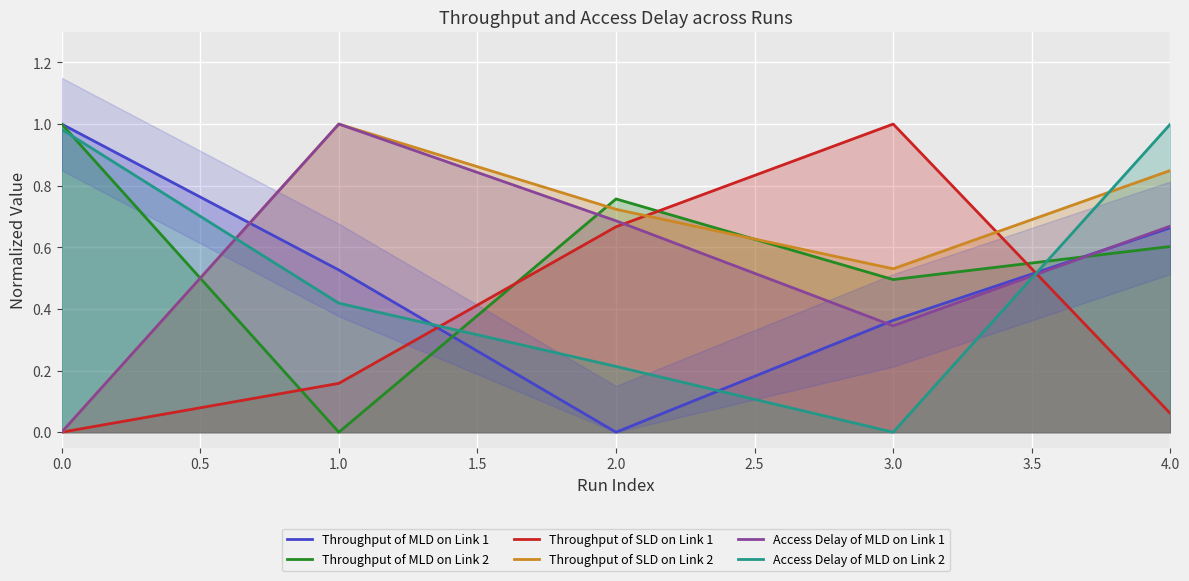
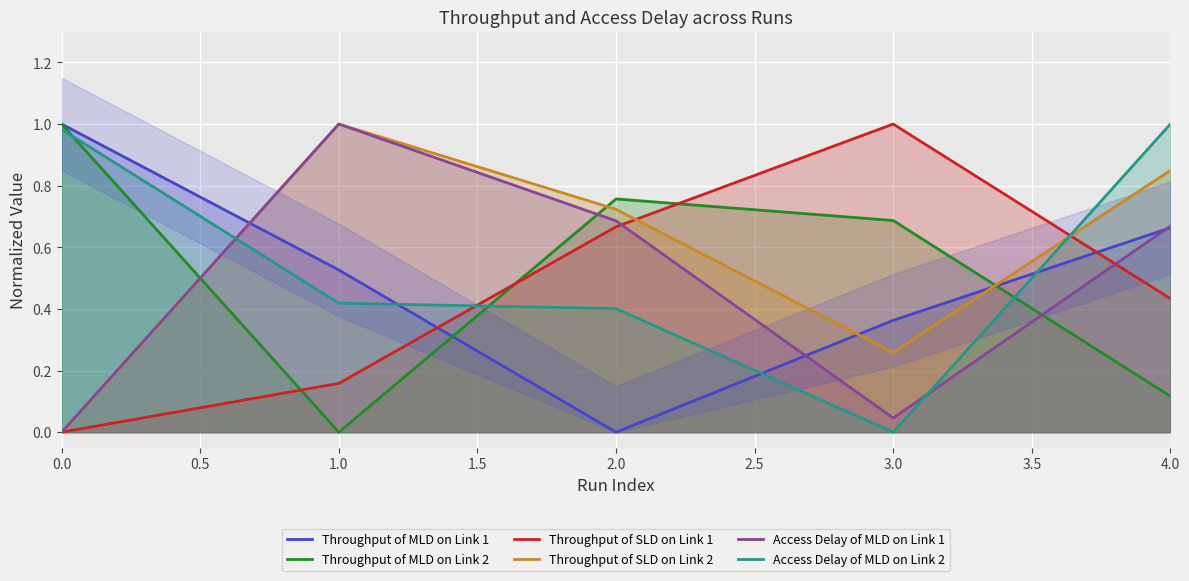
  {
    "Throughput of MLD on Link 2": {
      "1.0": 0.00,
      "2.0": 0.76,
-     "3.0": 0.50,
-     "4.0": 0.60
+     "3.0": 0.69,
+     "4.0": 0.12
    },
    "Throughput of SLD on Link 1": {
      "1.0": 0.16,
      "2.0": 0.67,
      "3.0": 1.00,
-     "4.0": 0.06
+     "4.0": 0.43
    },
    "Throughput of SLD on Link 2": {
      "2.0": 0.72,
-     "3.0": 0.53,
+     "3.0": 0.26,
      "4.0": 0.85
    },
    "Access Delay of MLD on Link 1": {
      "2.0": 0.69,
-     "3.0": 0.35
+     "3.0": 0.05
    },
    "Access Delay of MLD on Link 2": {
      "0.0": 0.98,
      "1.0": 0.42,
-     "2.0": 0.21,
+     "2.0": 0.40,
      "3.0": 0.00,
      "4.0": 1.00
    }
  }
